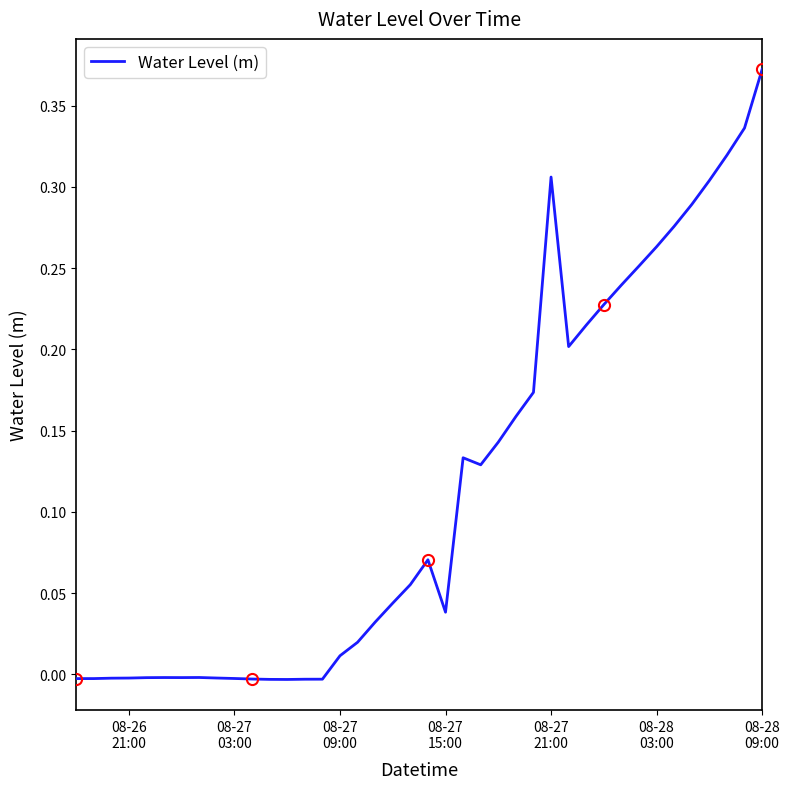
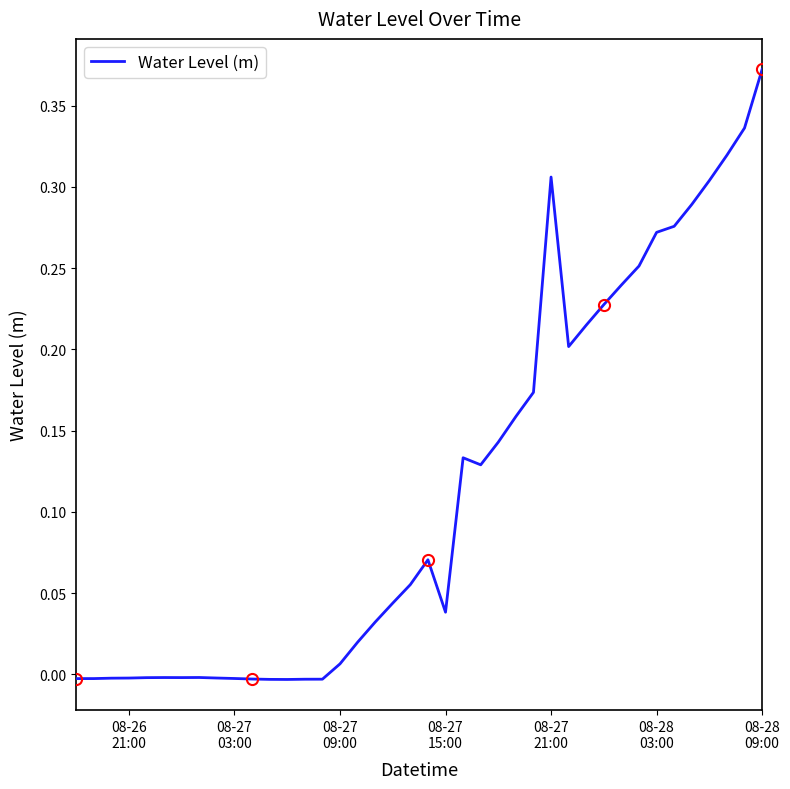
  {
    "Water Level (m)": {
      "08-26 21:00": -0.002,
      "08-27 03:00": -0.003,
-     "08-27 09:00": 0.011,
+     "08-27 09:00": 0.006,
      "08-27 15:00": 0.038,
      "08-27 21:00": 0.306,
-     "08-28 03:00": 0.263
+     "08-28 03:00": 0.272
    }
  }
